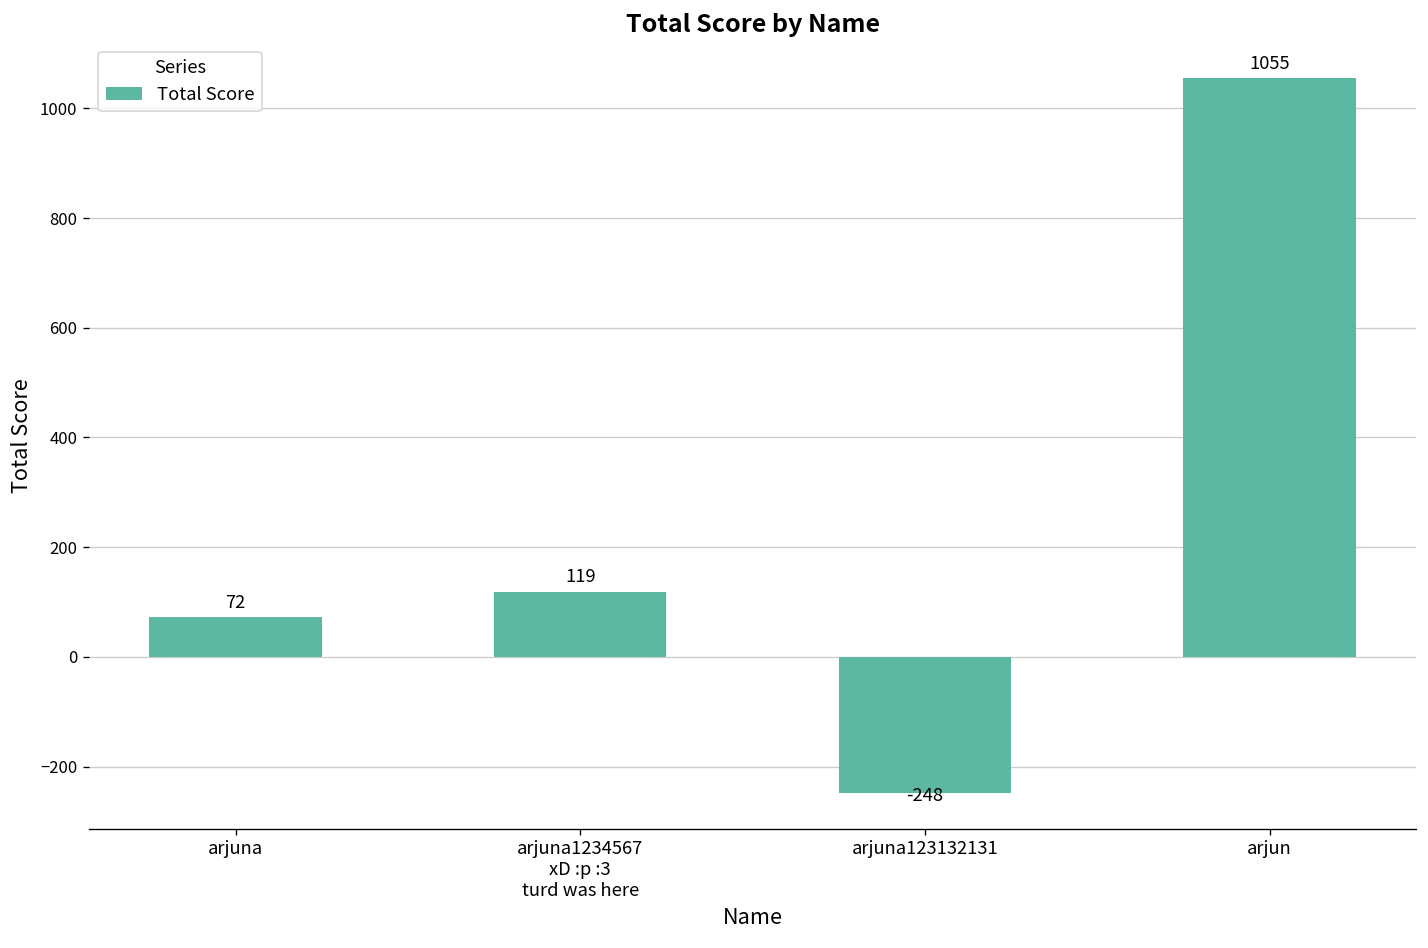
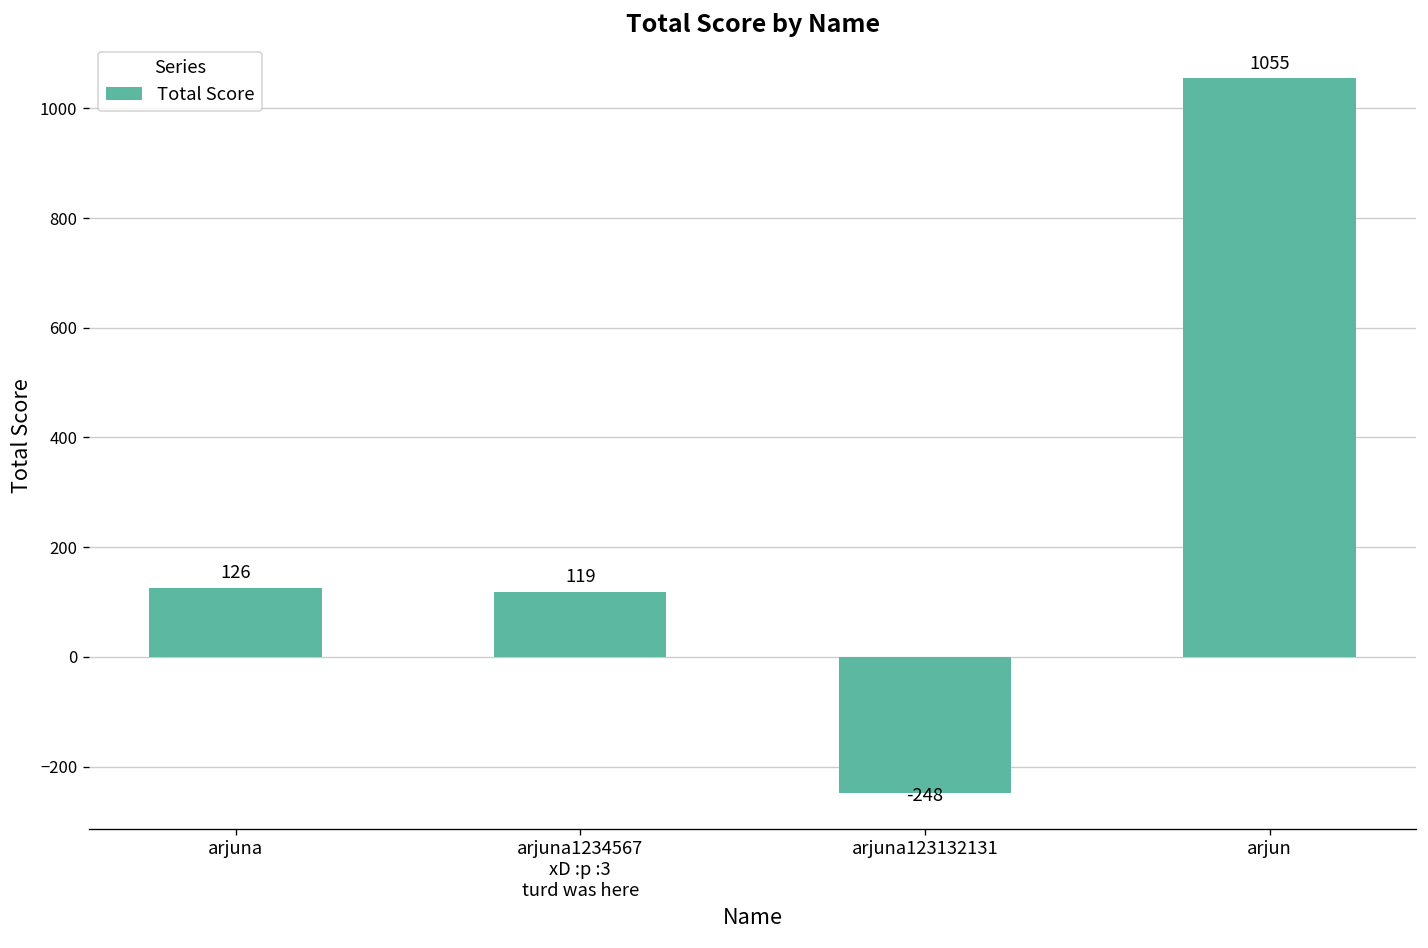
  {
-   "arjuna": 72,
+   "arjuna": 126,
    "arjuna1234567 xD :p :3 turd was here": 119,
    "arjuna123132131": -248,
    "arjun": 1055
  }
